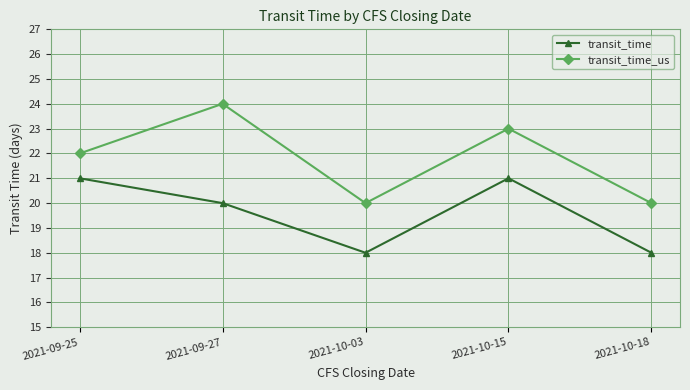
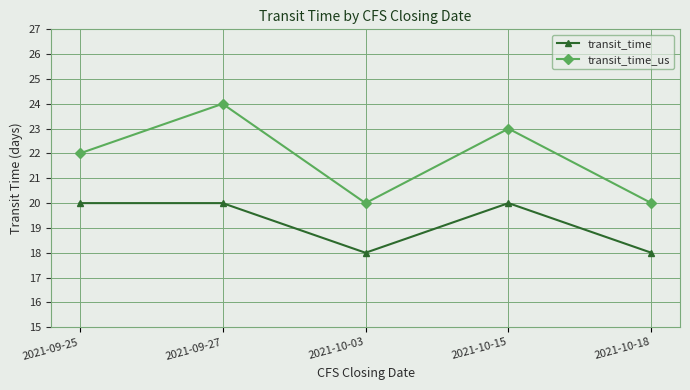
  {
    "transit_time": {
-     "2021-09-25": 21,
+     "2021-09-25": 20,
      "2021-09-27": 20,
      "2021-10-03": 18,
-     "2021-10-15": 21,
+     "2021-10-15": 20,
      "2021-10-18": 18
    },
    "transit_time_us": {
      "2021-09-25": 22,
      "2021-09-27": 24,
      "2021-10-03": 20,
      "2021-10-15": 23,
      "2021-10-18": 20
    }
  }
